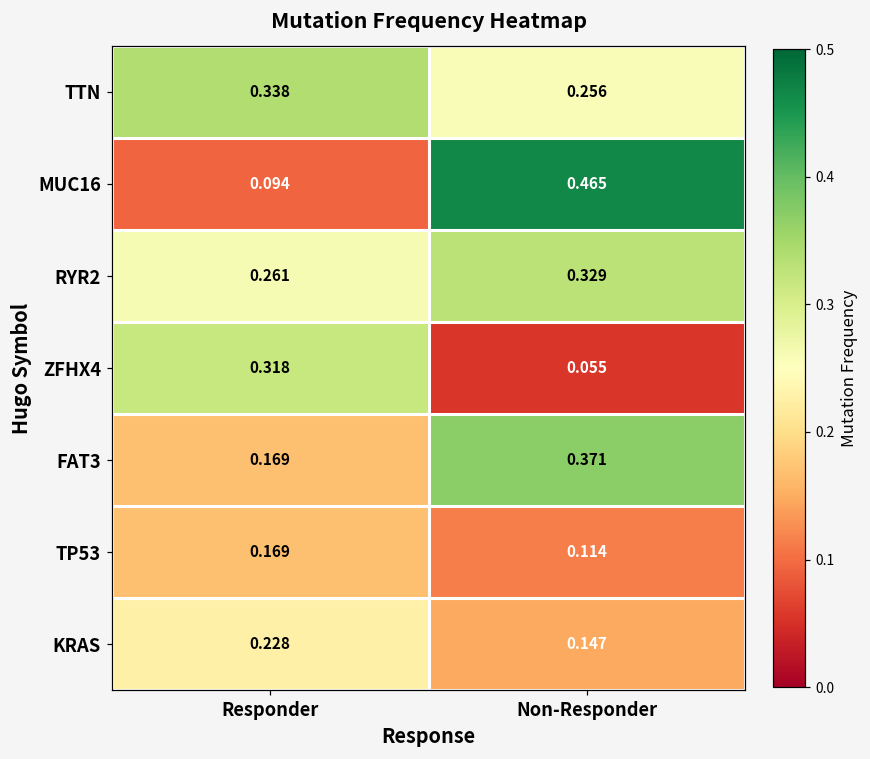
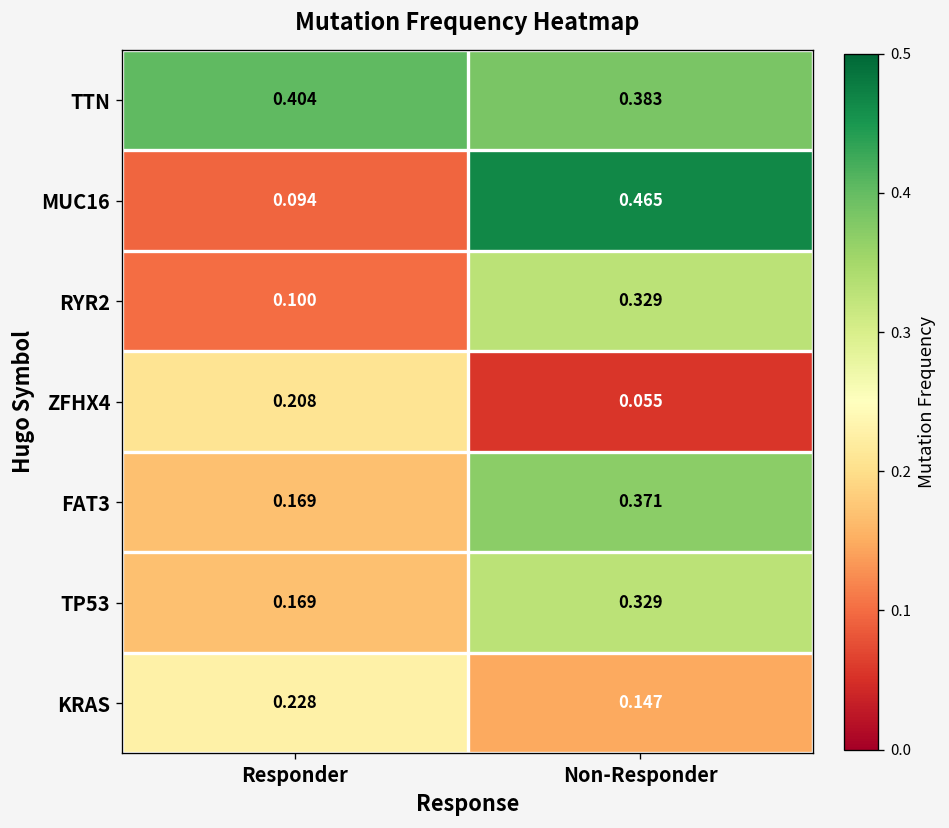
  {
    "TTN": {
-     "Responder": 0.338,
-     "Non-Responder": 0.256
+     "Responder": 0.404,
+     "Non-Responder": 0.383
    },
    "MUC16": {
      "Responder": 0.094,
      "Non-Responder": 0.465
    },
    "RYR2": {
-     "Responder": 0.261,
+     "Responder": 0.100,
      "Non-Responder": 0.329
    },
    "ZFHX4": {
-     "Responder": 0.318,
+     "Responder": 0.208,
      "Non-Responder": 0.055
    },
    "FAT3": {
      "Responder": 0.169,
      "Non-Responder": 0.371
    },
    "TP53": {
      "Responder": 0.169,
-     "Non-Responder": 0.114
+     "Non-Responder": 0.329
    },
    "KRAS": {
      "Responder": 0.228,
      "Non-Responder": 0.147
    }
  }
